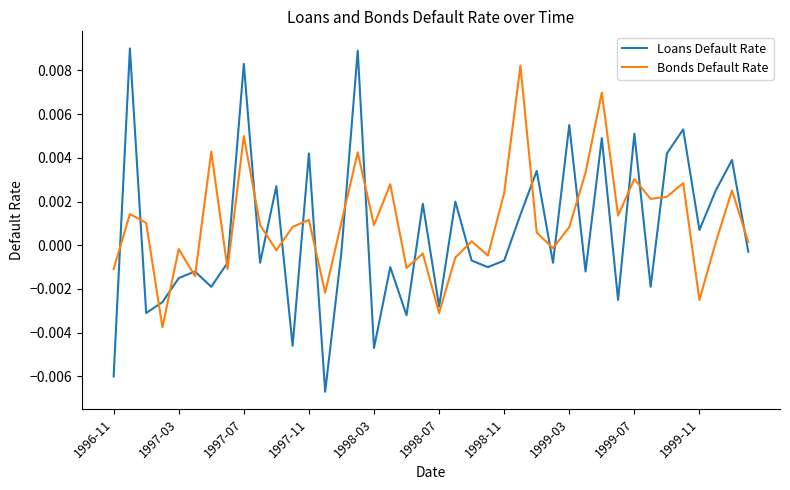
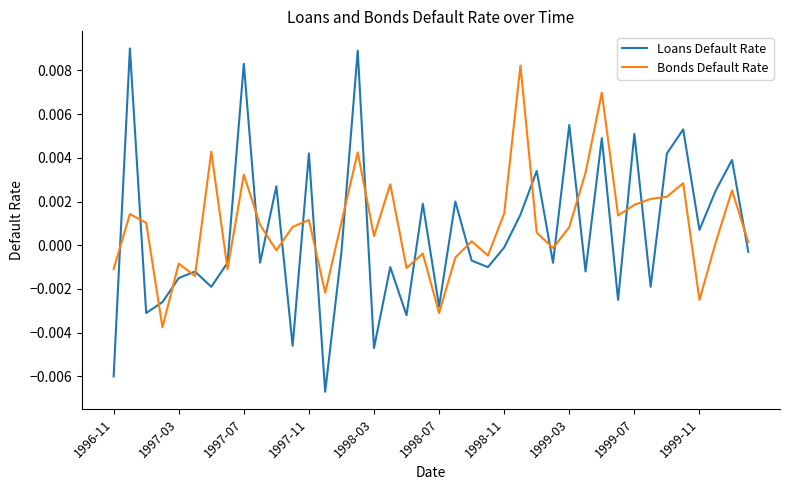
  {
    "Loans Default Rate": {
      "1996-11": -0.0060,
      "1997-03": -0.0015,
      "1997-07": 0.0083,
      "1997-11": 0.0042,
      "1998-03": -0.0047,
      "1998-07": -0.0028,
-     "1998-11": -0.0007,
+     "1998-11": -0.0001,
      "1999-03": 0.0055,
      "1999-07": 0.0051,
      "1999-11": 0.0007
    },
    "Bonds Default Rate": {
      "1996-11": -0.0011,
-     "1997-03": -0.0002,
-     "1997-07": 0.0050,
+     "1997-03": -0.0008,
+     "1997-07": 0.0032,
      "1997-11": 0.0012,
-     "1998-03": 0.0009,
+     "1998-03": 0.0004,
      "1998-07": -0.0031,
-     "1998-11": 0.0024,
+     "1998-11": 0.0015,
      "1999-03": 0.0008,
-     "1999-07": 0.0030,
+     "1999-07": 0.0019,
      "1999-11": -0.0025
    }
  }
